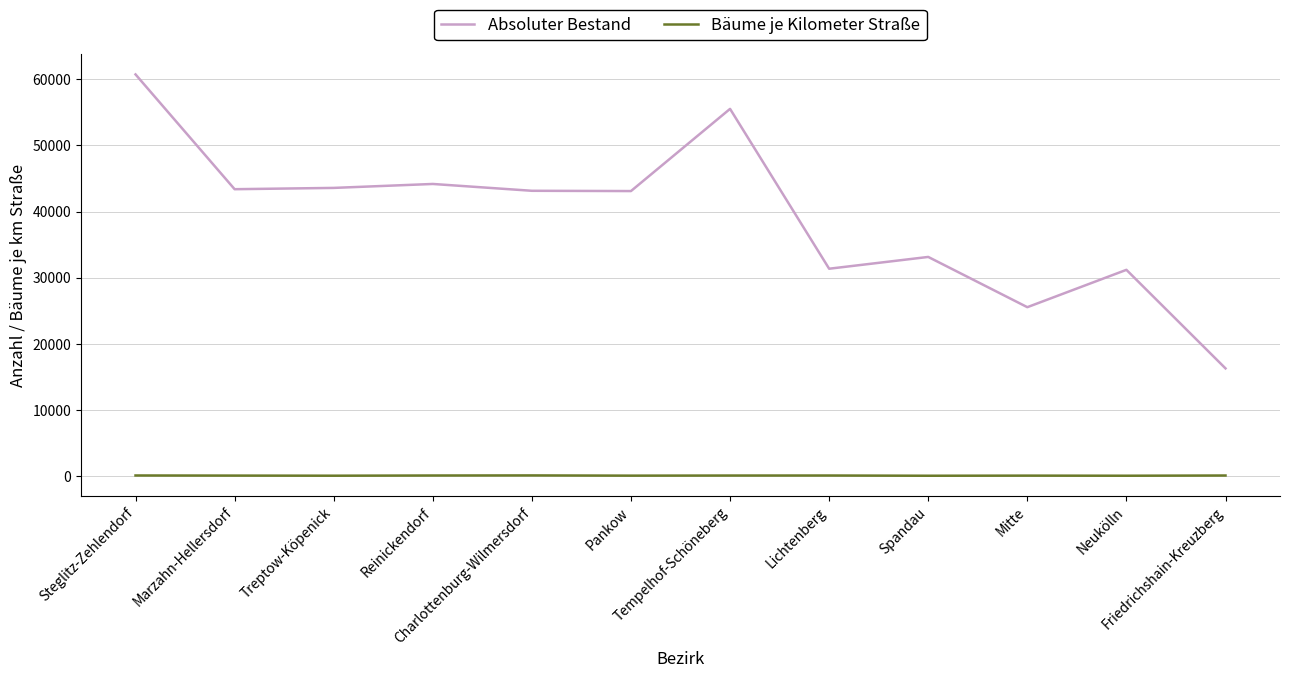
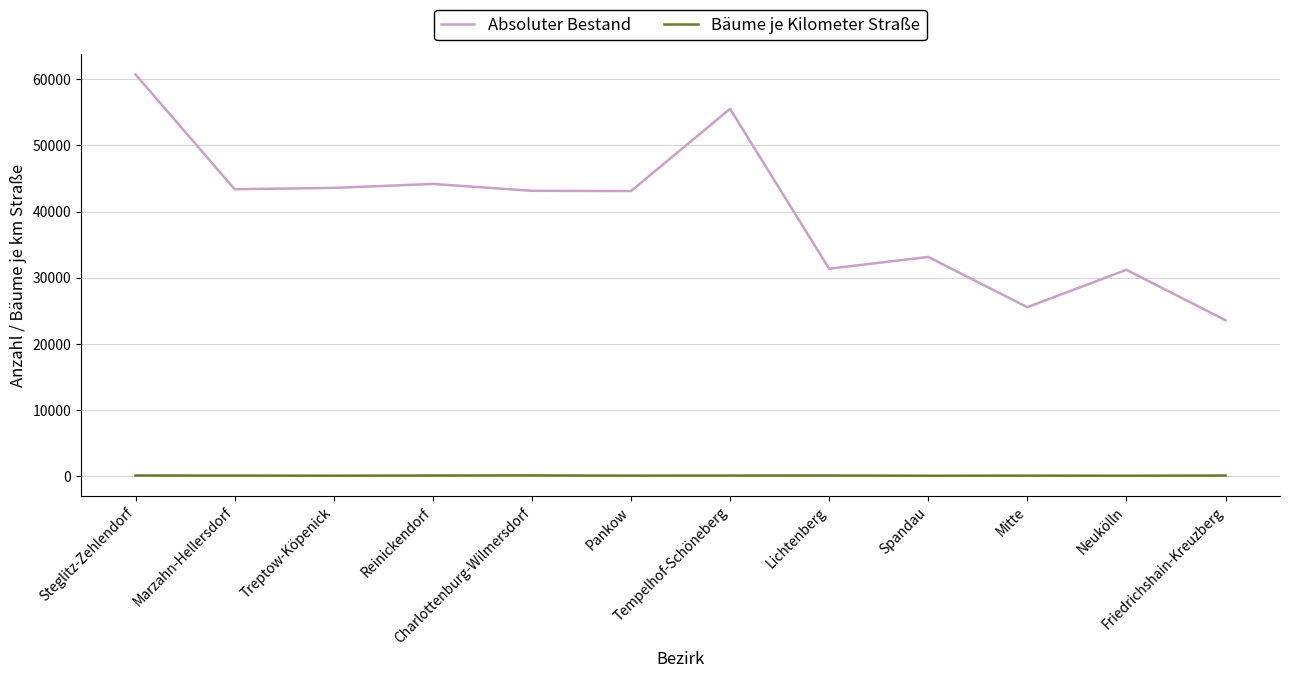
  {
    "Absoluter Bestand": {
      "Steglitz-Zehlendorf": 61000,
      "Marzahn-Hellersdorf": 43000,
      "Treptow-Köpenick": 44000,
      "Reinickendorf": 44000,
      "Charlottenburg-Wilmersdorf": 43000,
      "Pankow": 43000,
      "Tempelhof-Schöneberg": 56000,
      "Lichtenberg": 31000,
      "Spandau": 33000,
      "Mitte": 26000,
      "Neukölln": 31000,
-     "Friedrichshain-Kreuzberg": 16000
+     "Friedrichshain-Kreuzberg": 24000
    },
    "Bäume je Kilometer Straße": {
      "Steglitz-Zehlendorf": 0,
      "Marzahn-Hellersdorf": 0,
      "Treptow-Köpenick": 0,
      "Reinickendorf": 0,
      "Charlottenburg-Wilmersdorf": 0,
      "Pankow": 0,
      "Tempelhof-Schöneberg": 0,
      "Lichtenberg": 0,
      "Spandau": 0,
      "Mitte": 0,
      "Neukölln": 0,
      "Friedrichshain-Kreuzberg": 0
    }
  }
